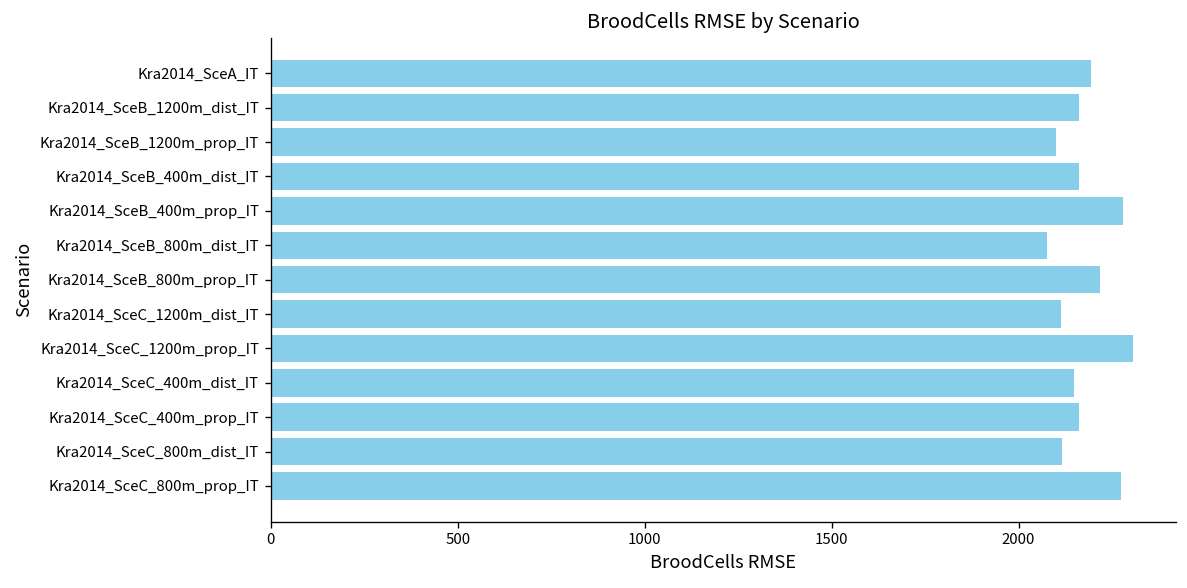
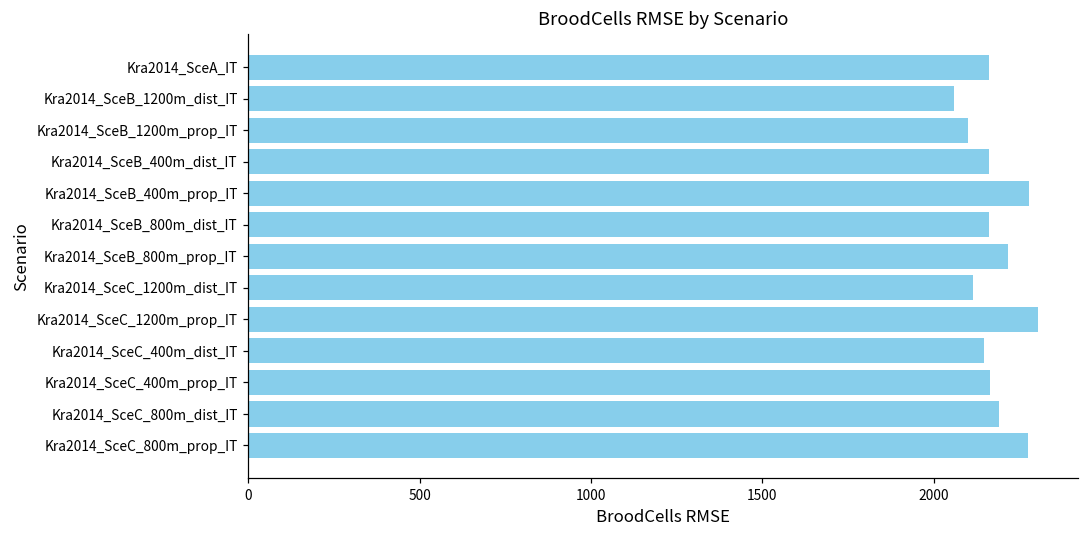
  {
-   "Kra2014_SceA_IT": 2190,
-   "Kra2014_SceB_1200m_dist_IT": 2160,
+   "Kra2014_SceA_IT": 2160,
+   "Kra2014_SceB_1200m_dist_IT": 2060,
    "Kra2014_SceB_1200m_prop_IT": 2100,
    "Kra2014_SceB_400m_dist_IT": 2160,
    "Kra2014_SceB_400m_prop_IT": 2280,
-   "Kra2014_SceB_800m_dist_IT": 2080,
+   "Kra2014_SceB_800m_dist_IT": 2160,
    "Kra2014_SceB_800m_prop_IT": 2220,
    "Kra2014_SceC_1200m_dist_IT": 2110,
    "Kra2014_SceC_1200m_prop_IT": 2310,
    "Kra2014_SceC_400m_dist_IT": 2150,
    "Kra2014_SceC_400m_prop_IT": 2160,
-   "Kra2014_SceC_800m_dist_IT": 2120,
+   "Kra2014_SceC_800m_dist_IT": 2190,
    "Kra2014_SceC_800m_prop_IT": 2280
  }
